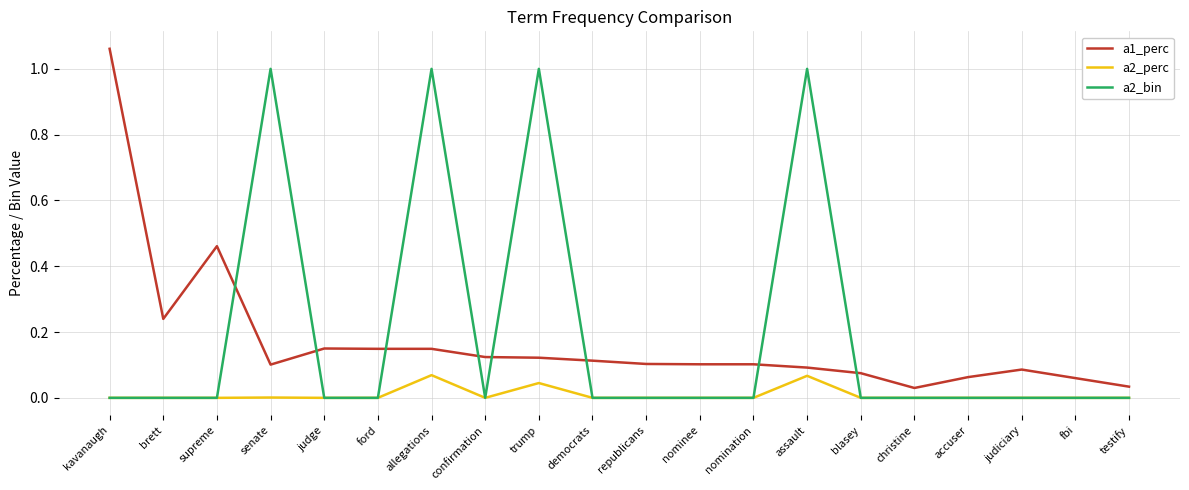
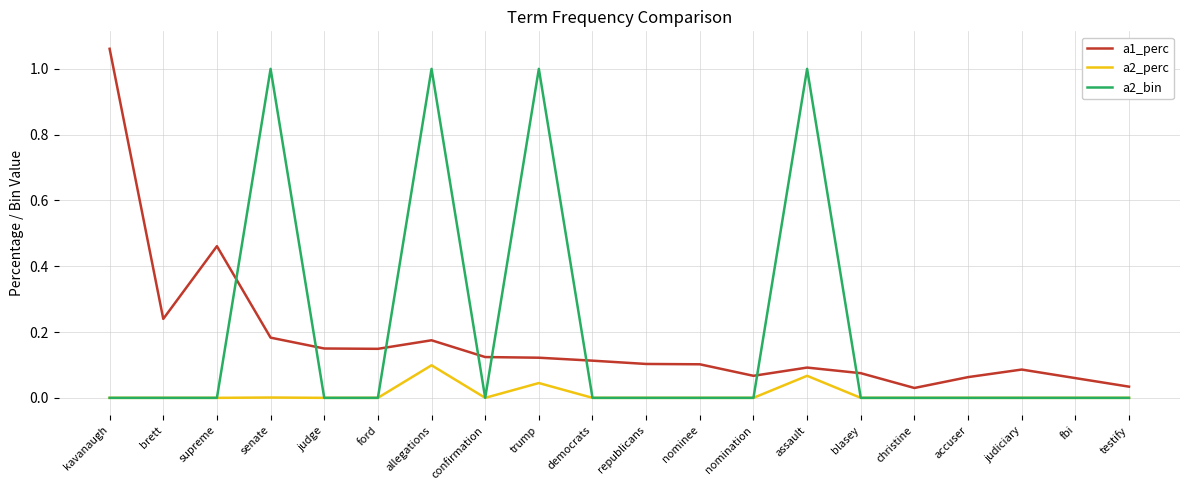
  {
    "a1_perc": {
      "kavanaugh": 1.06,
      "brett": 0.24,
      "supreme": 0.46,
-     "senate": 0.10,
+     "senate": 0.18,
      "judge": 0.15,
      "ford": 0.15,
-     "allegations": 0.15,
+     "allegations": 0.18,
      "confirmation": 0.12,
      "trump": 0.12,
      "democrats": 0.11,
      "republicans": 0.10,
      "nominee": 0.10,
-     "nomination": 0.10,
+     "nomination": 0.07,
      "assault": 0.09,
      "blasey": 0.08,
      "christine": 0.03,
      "accuser": 0.06,
      "judiciary": 0.09,
      "fbi": 0.06,
      "testify": 0.03
    },
    "a2_perc": {
      "senate": 0.00,
-     "allegations": 0.07,
+     "allegations": 0.10,
      "trump": 0.05,
      "assault": 0.07
    },
    "a2_bin": {
      "senate": 1.00,
      "allegations": 1.00,
      "trump": 1.00,
      "assault": 1.00
    }
  }
